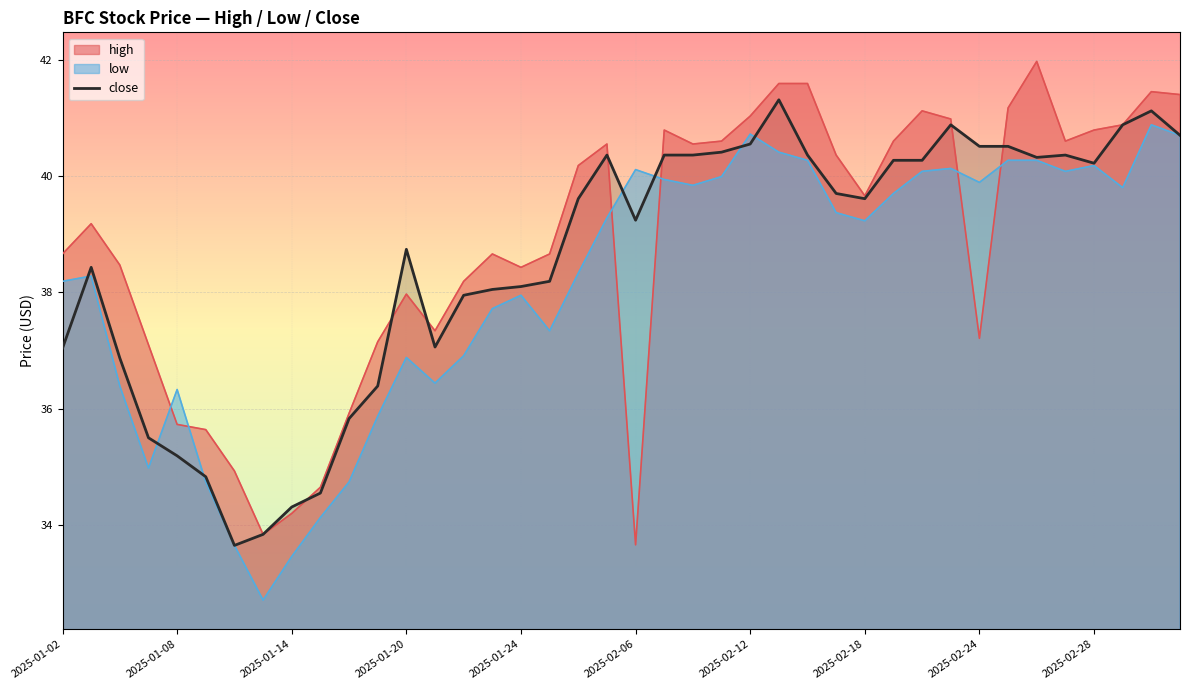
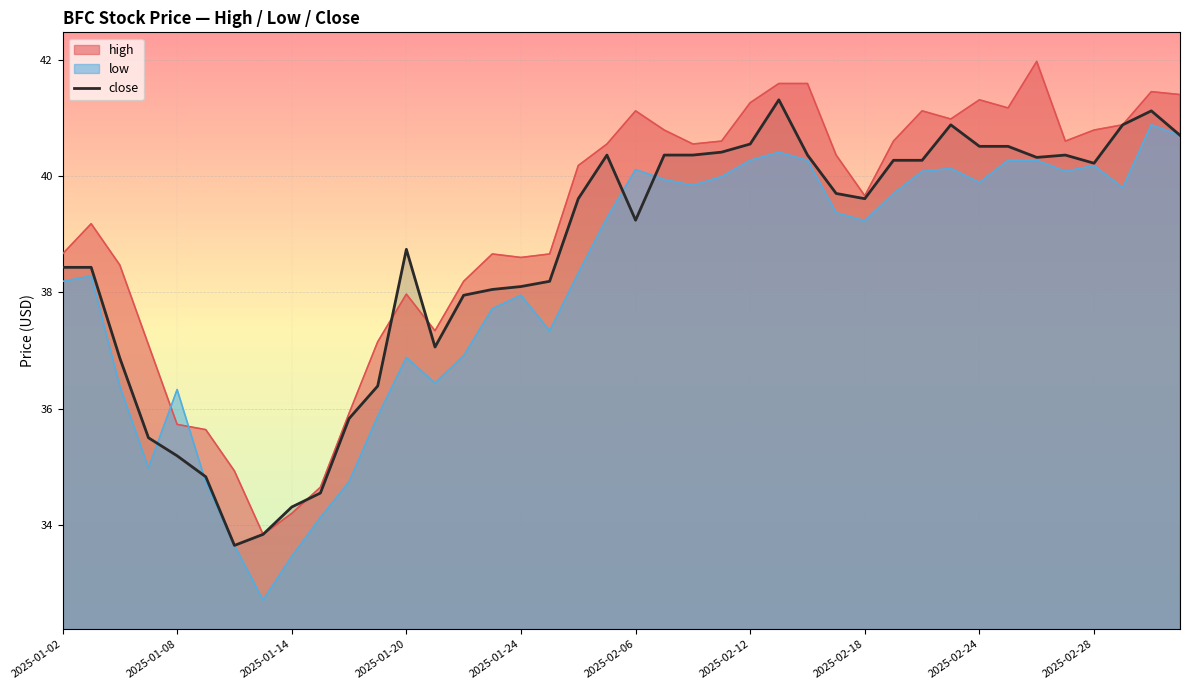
  {
    "high": {
      "2025-01-02": 38.7,
      "2025-01-08": 35.7,
      "2025-01-14": 34.2,
      "2025-01-20": 38.0,
-     "2025-01-24": 38.4,
-     "2025-02-06": 33.7,
-     "2025-02-12": 41.0,
+     "2025-01-24": 38.6,
+     "2025-02-06": 41.1,
+     "2025-02-12": 41.3,
      "2025-02-18": 39.7,
-     "2025-02-24": 37.2,
+     "2025-02-24": 41.3,
      "2025-02-28": 40.8
    },
    "low": {
      "2025-01-02": 38.2,
      "2025-01-08": 36.3,
      "2025-01-14": 33.5,
      "2025-01-20": 36.9,
      "2025-01-24": 38.0,
      "2025-02-06": 40.1,
-     "2025-02-12": 40.7,
+     "2025-02-12": 40.3,
      "2025-02-18": 39.2,
      "2025-02-24": 39.9
    },
    "close": {
-     "2025-01-02": 37.0,
+     "2025-01-02": 38.4,
      "2025-01-08": 35.2,
      "2025-01-14": 34.3,
      "2025-01-20": 38.7,
      "2025-01-24": 38.1,
      "2025-02-06": 39.2,
      "2025-02-12": 40.6,
      "2025-02-18": 39.6,
      "2025-02-24": 40.5
    }
  }
